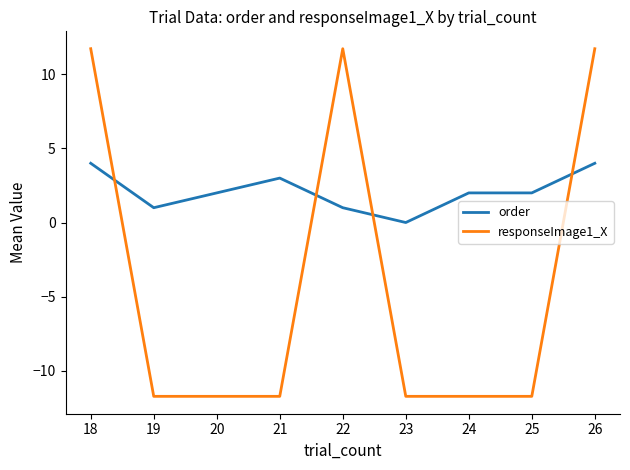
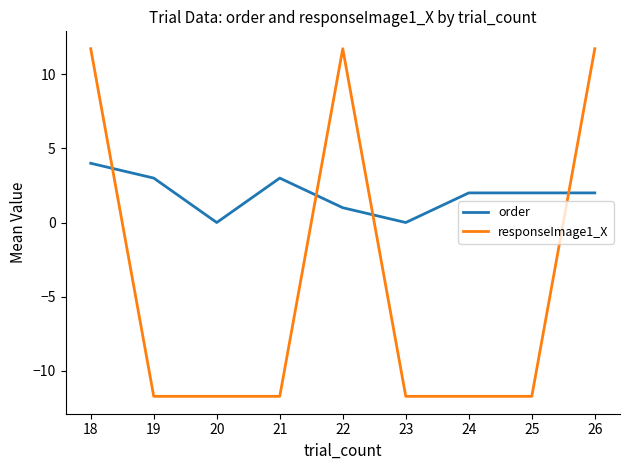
  {
    "order": {
      "18": 4,
-     "19": 1,
-     "20": 2,
+     "19": 3,
+     "20": 0,
      "21": 3,
      "22": 1,
      "23": 0,
      "24": 2,
      "25": 2,
-     "26": 4
+     "26": 2
    },
    "responseImage1_X": {
      "18": 11.7,
      "19": -11.7,
      "20": -11.7,
      "21": -11.7,
      "22": 11.7,
      "23": -11.7,
      "24": -11.7,
      "25": -11.7,
      "26": 11.7
    }
  }
